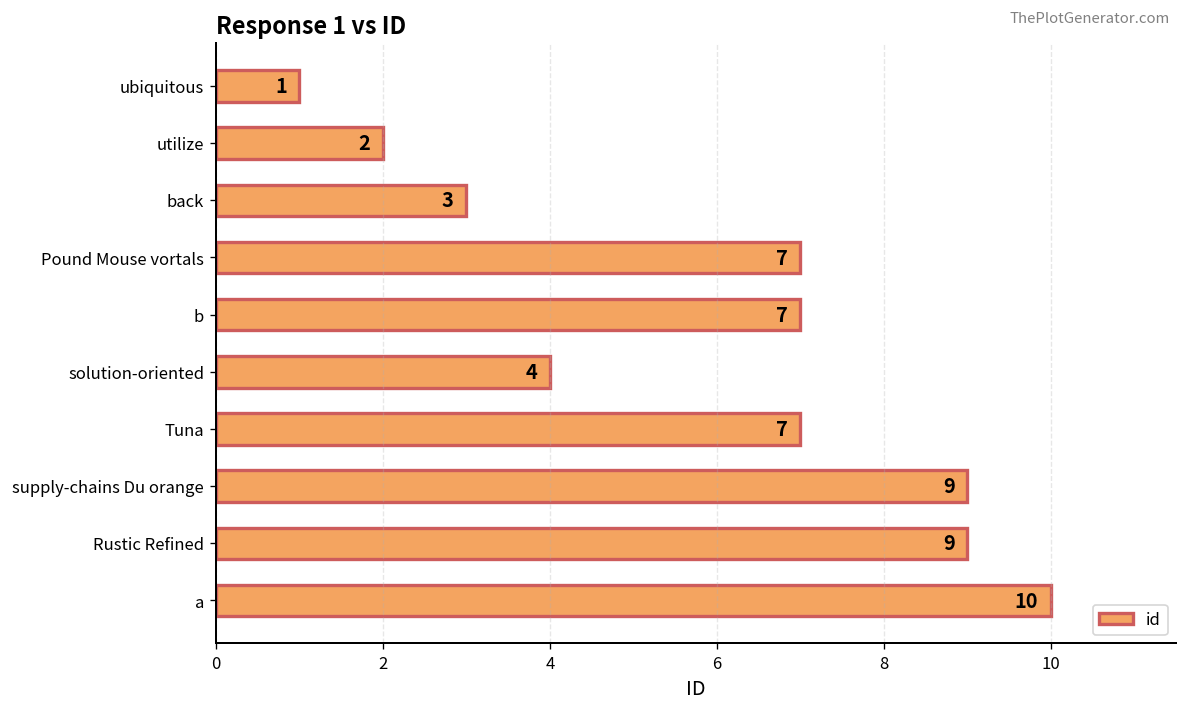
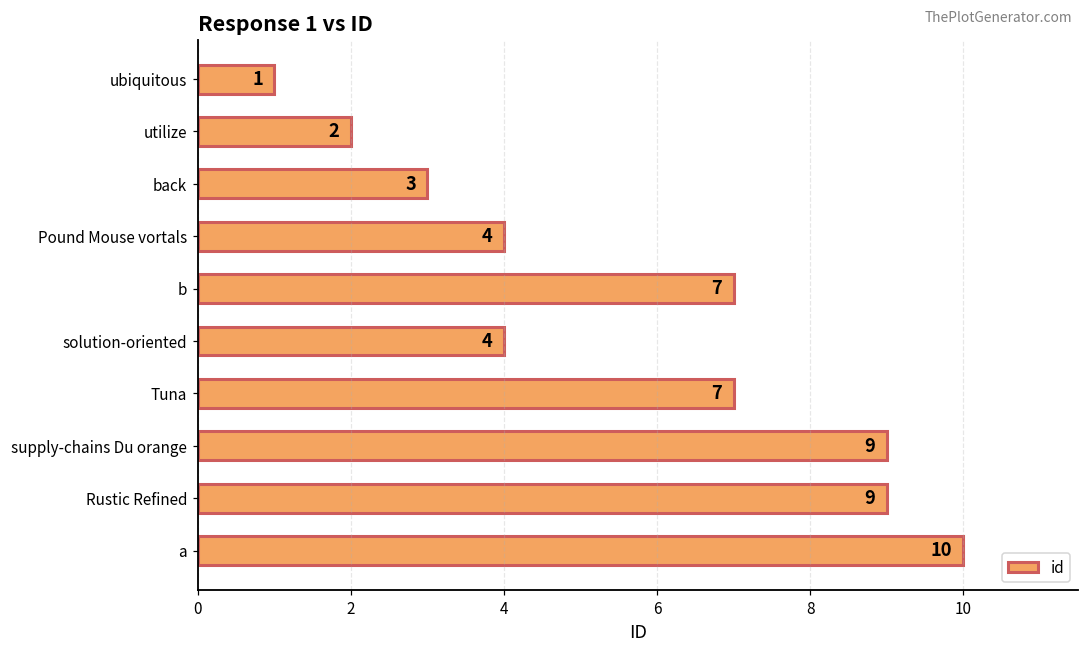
  {
    "ubiquitous": 1,
    "utilize": 2,
    "back": 3,
-   "Pound Mouse vortals": 7,
+   "Pound Mouse vortals": 4,
    "b": 7,
    "solution-oriented": 4,
    "Tuna": 7,
    "supply-chains Du orange": 9,
    "Rustic Refined": 9,
    "a": 10
  }
